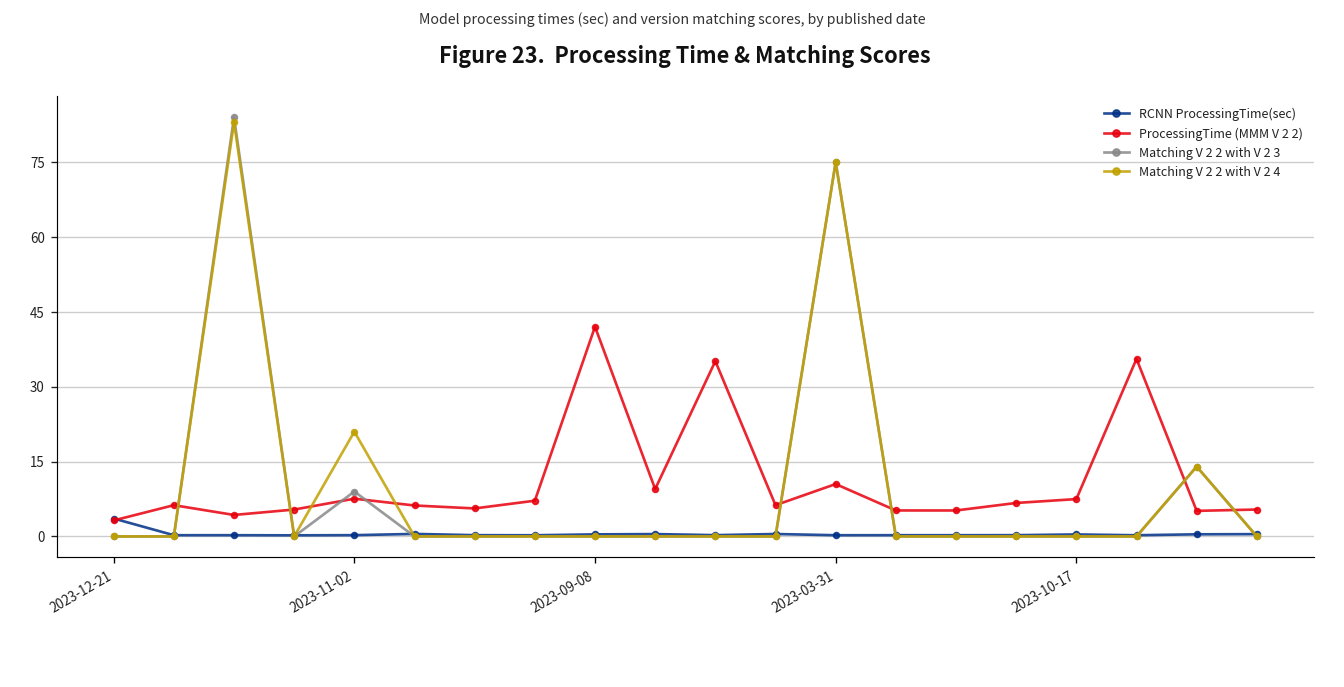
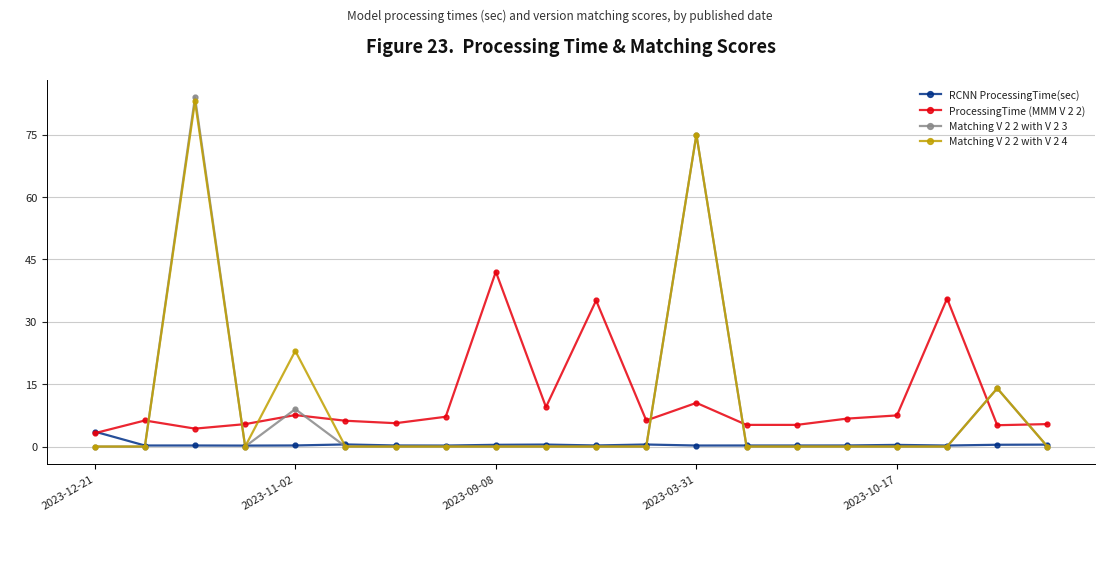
  {
    "RCNN ProcessingTime(sec)": {
      "2023-11-02": 0,
      "2023-03-31": 0
    },
    "ProcessingTime (MMM V 2 2)": {
      "2023-11-02": 8,
      "2023-09-08": 42,
      "2023-03-31": 10,
      "2023-10-17": 7
    },
    "Matching V 2 2 with V 2 3": {
      "2023-11-02": 9
    },
    "Matching V 2 2 with V 2 4": {
-     "2023-11-02": 21
+     "2023-11-02": 23
    }
  }
